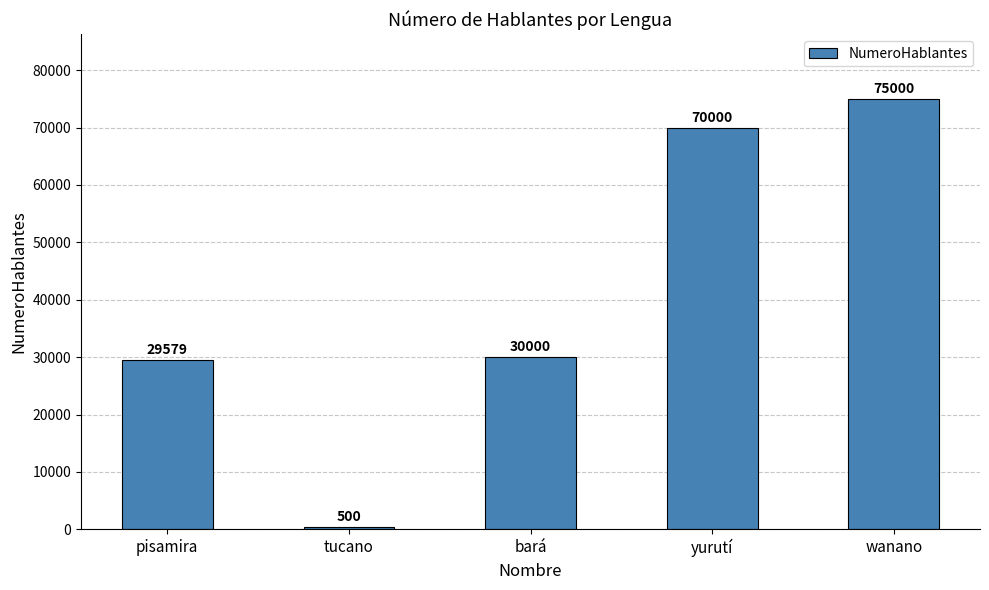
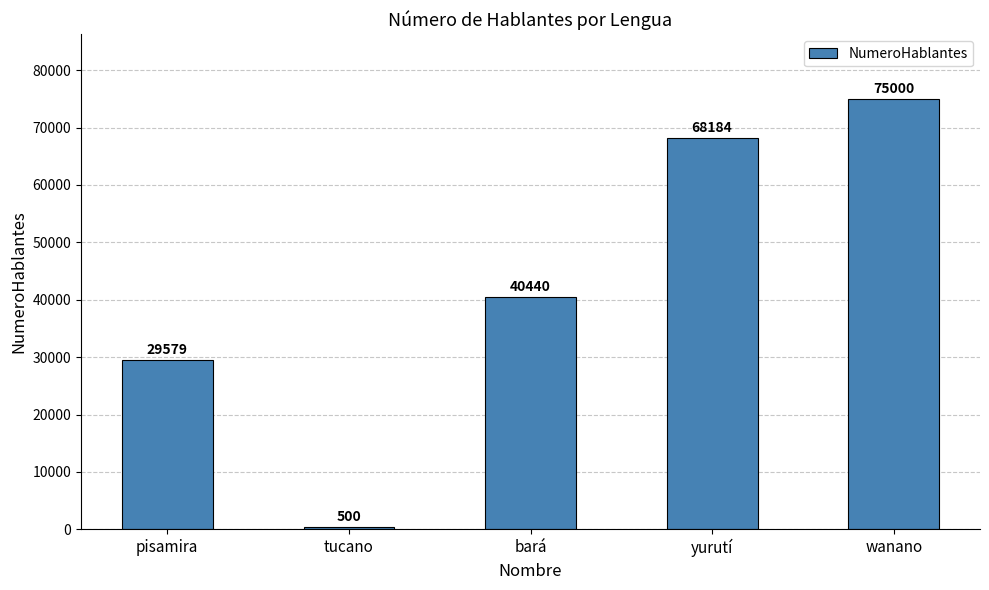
  {
    "pisamira": 29579,
    "tucano": 500,
-   "bará": 30000,
-   "yurutí": 70000,
+   "bará": 40440,
+   "yurutí": 68184,
    "wanano": 75000
  }
